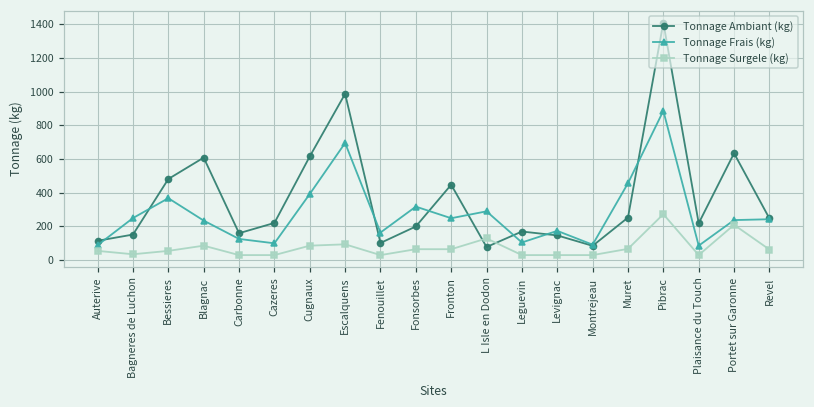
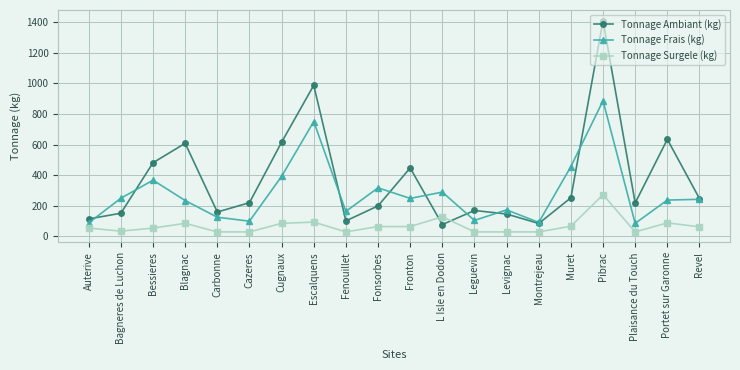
  {
    "Tonnage Ambiant (kg)": {
      "Auterive": 120,
      "Bagneres de Luchon": 150,
      "Bessieres": 480,
      "Blagnac": 610,
      "Carbonne": 160,
      "Cazeres": 220,
      "Cugnaux": 620,
      "Escalquens": 990,
      "Fenouillet": 100,
      "Fonsorbes": 200,
      "Fronton": 450,
      "L Isle en Dodon": 80,
      "Leguevin": 170,
      "Levignac": 150,
      "Muret": 250,
      "Plaisance du Touch": 220,
      "Portet sur Garonne": 640
    },
    "Tonnage Frais (kg)": {
      "Auterive": 90,
      "Bagneres de Luchon": 250,
      "Bessieres": 370,
      "Blagnac": 240,
      "Carbonne": 130,
      "Cazeres": 100,
      "Cugnaux": 390,
-     "Escalquens": 700,
+     "Escalquens": 750,
      "Fenouillet": 160,
      "Fonsorbes": 320,
      "Fronton": 250,
      "L Isle en Dodon": 290,
      "Leguevin": 110,
      "Levignac": 170,
      "Muret": 460,
      "Pibrac": 890,
      "Plaisance du Touch": 90,
      "Portet sur Garonne": 240
    },
    "Tonnage Surgele (kg)": {
      "Auterive": 60,
      "Bagneres de Luchon": 40,
      "Bessieres": 60,
      "Blagnac": 90,
      "Carbonne": 30,
      "Cazeres": 30,
      "Cugnaux": 90,
      "Escalquens": 90,
      "Fenouillet": 30,
      "Fonsorbes": 70,
      "Fronton": 70,
      "L Isle en Dodon": 130,
      "Leguevin": 30,
      "Levignac": 30,
      "Montrejeau": 30,
      "Muret": 70,
      "Pibrac": 270,
      "Plaisance du Touch": 30,
-     "Portet sur Garonne": 210,
+     "Portet sur Garonne": 90,
      "Revel": 60
    }
  }
